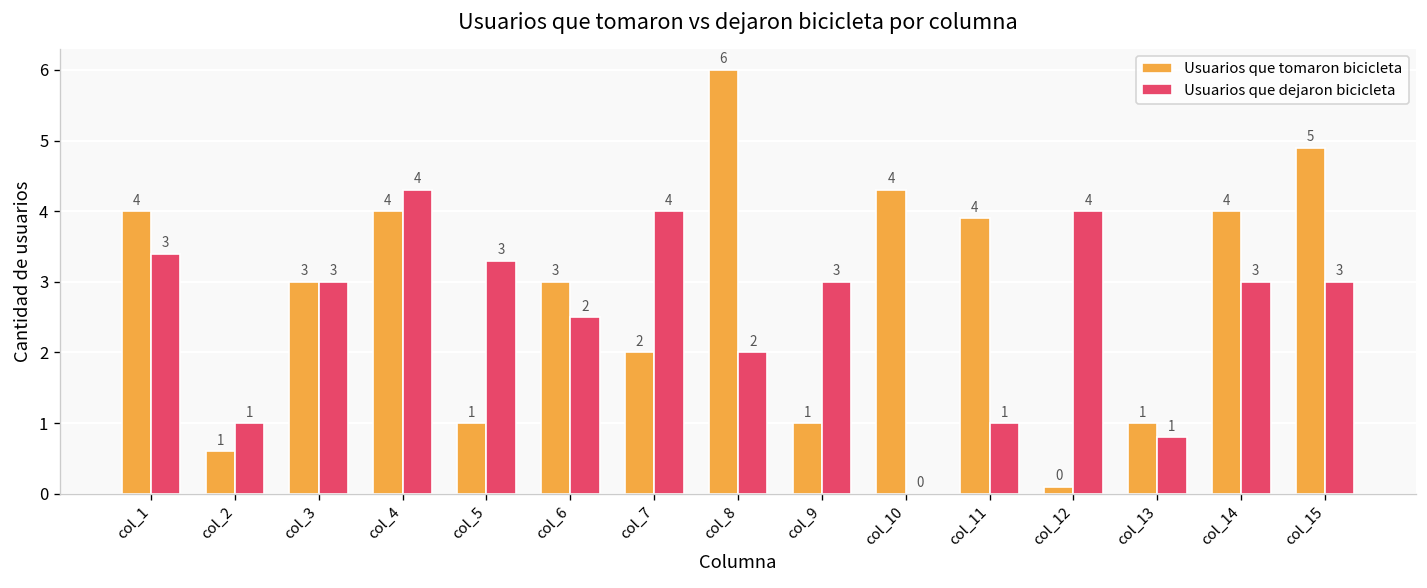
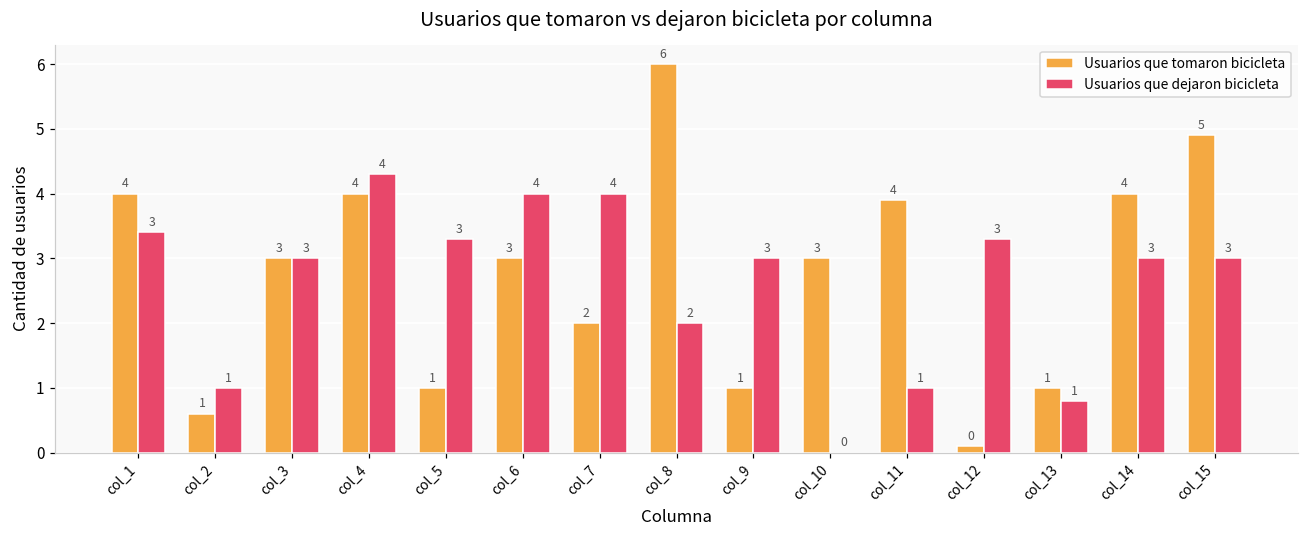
  {
    "Usuarios que tomaron bicicleta": {
      "col_1": 4,
      "col_2": 1,
      "col_3": 3,
      "col_4": 4,
      "col_5": 1,
      "col_6": 3,
      "col_7": 2,
      "col_8": 6,
      "col_9": 1,
-     "col_10": 4,
+     "col_10": 3,
      "col_11": 4,
      "col_12": 0,
      "col_13": 1,
      "col_14": 4,
      "col_15": 5
    },
    "Usuarios que dejaron bicicleta": {
      "col_1": 3,
      "col_2": 1,
      "col_3": 3,
      "col_4": 4,
      "col_5": 3,
-     "col_6": 2,
+     "col_6": 4,
      "col_7": 4,
      "col_8": 2,
      "col_9": 3,
      "col_10": 0,
      "col_11": 1,
-     "col_12": 4,
+     "col_12": 3,
      "col_13": 1,
      "col_14": 3,
      "col_15": 3
    }
  }
